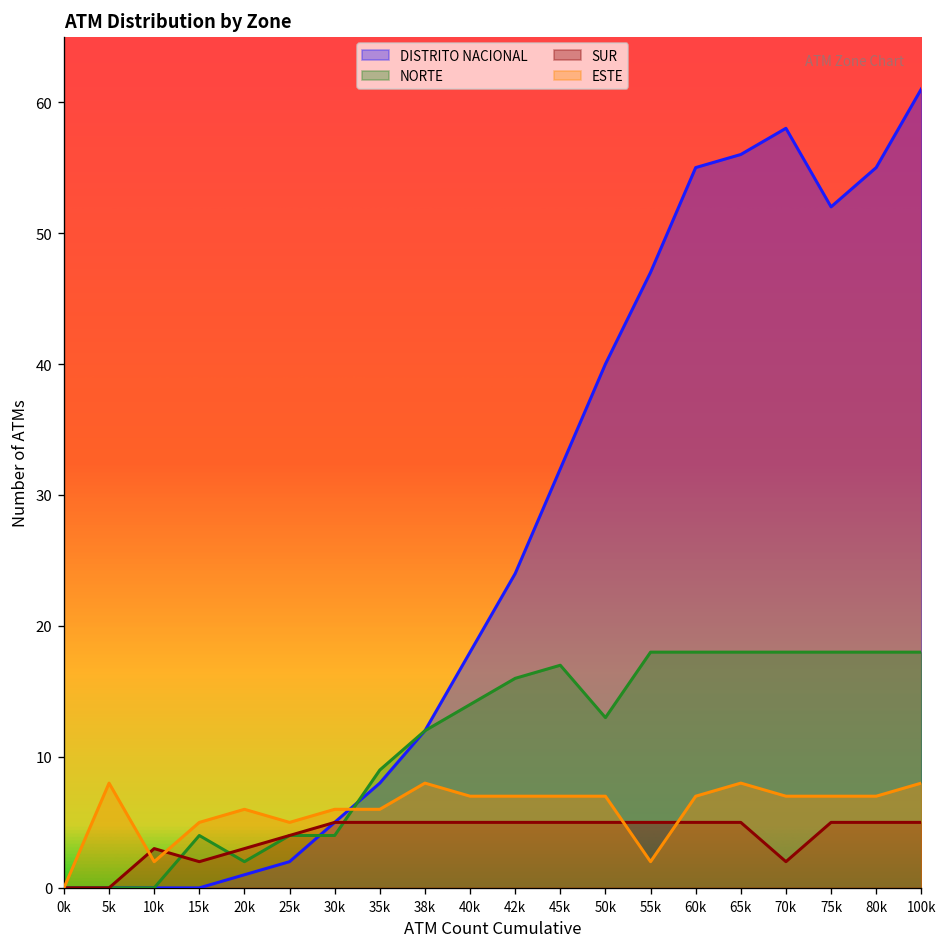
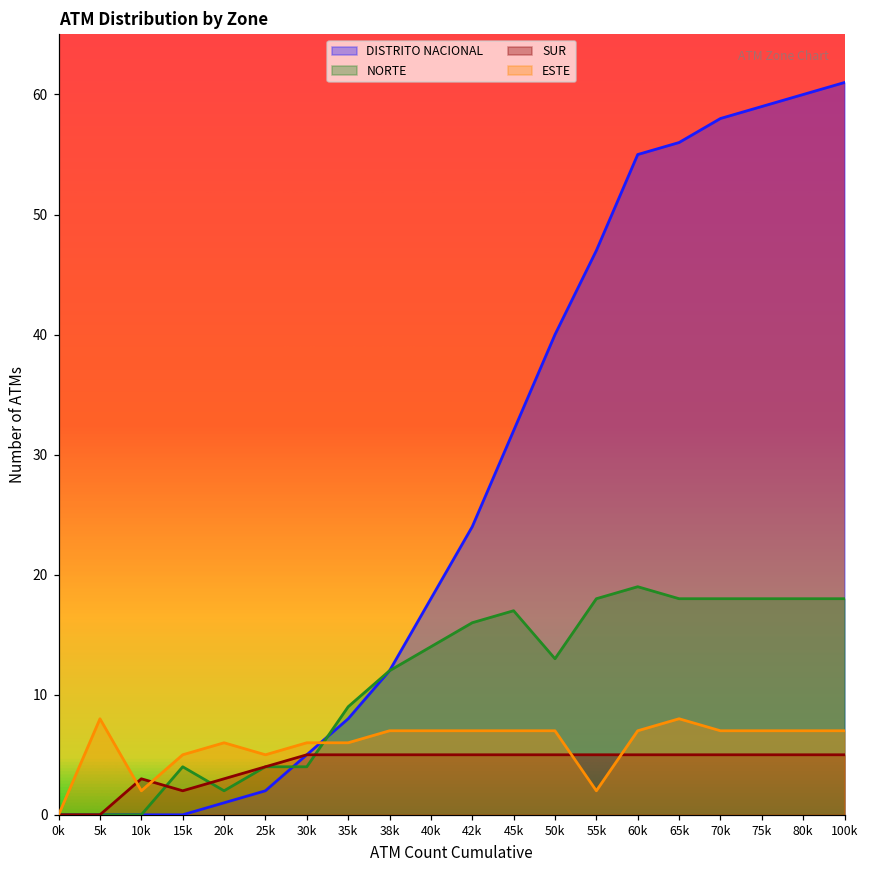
  {
    "DISTRITO NACIONAL": {
      "15k": 0,
      "20k": 1,
      "25k": 2,
      "35k": 8,
      "40k": 18,
      "42k": 24,
      "45k": 32,
      "50k": 40,
      "55k": 47,
      "60k": 55,
      "65k": 56,
      "70k": 58,
-     "75k": 52,
-     "80k": 55,
+     "75k": 59,
+     "80k": 60,
      "100k": 61
    },
    "NORTE": {
      "15k": 4,
      "20k": 2,
      "30k": 4,
      "35k": 9,
      "40k": 14,
      "42k": 16,
      "45k": 17,
      "50k": 13,
      "55k": 18,
-     "60k": 18,
+     "60k": 19,
      "65k": 18,
      "70k": 18,
      "75k": 18,
      "80k": 18,
      "100k": 18
    },
    "SUR": {
      "10k": 3,
      "15k": 2,
      "20k": 3,
      "35k": 5,
      "38k": 5,
      "40k": 5,
      "42k": 5,
      "45k": 5,
      "50k": 5,
      "55k": 5,
      "60k": 5,
      "65k": 5,
-     "70k": 2,
+     "70k": 5,
      "75k": 5,
      "80k": 5,
      "100k": 5
    },
    "ESTE": {
      "5k": 8,
      "10k": 2,
      "15k": 5,
      "20k": 6,
      "25k": 5,
      "30k": 6,
      "35k": 6,
-     "38k": 8,
+     "38k": 7,
      "40k": 7,
      "42k": 7,
      "45k": 7,
      "50k": 7,
      "55k": 2,
      "60k": 7,
      "65k": 8,
      "70k": 7,
      "75k": 7,
      "80k": 7,
-     "100k": 8
+     "100k": 7
    }
  }
